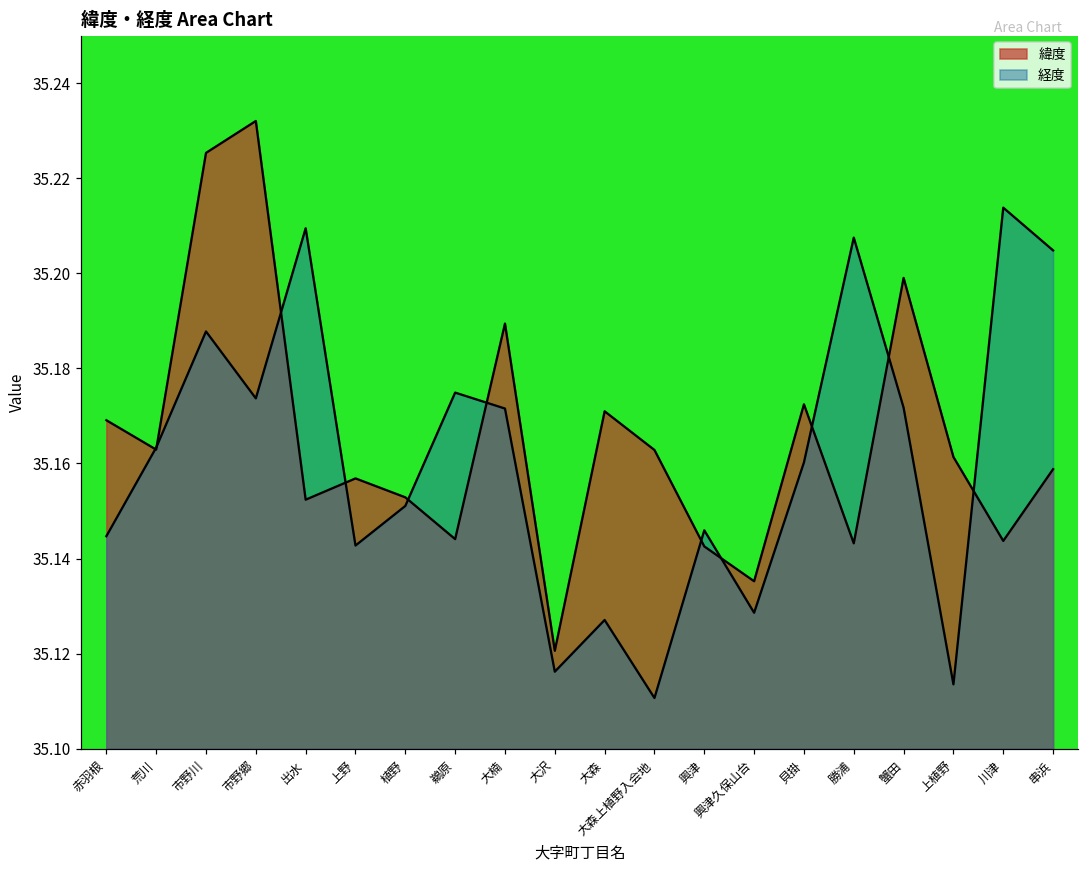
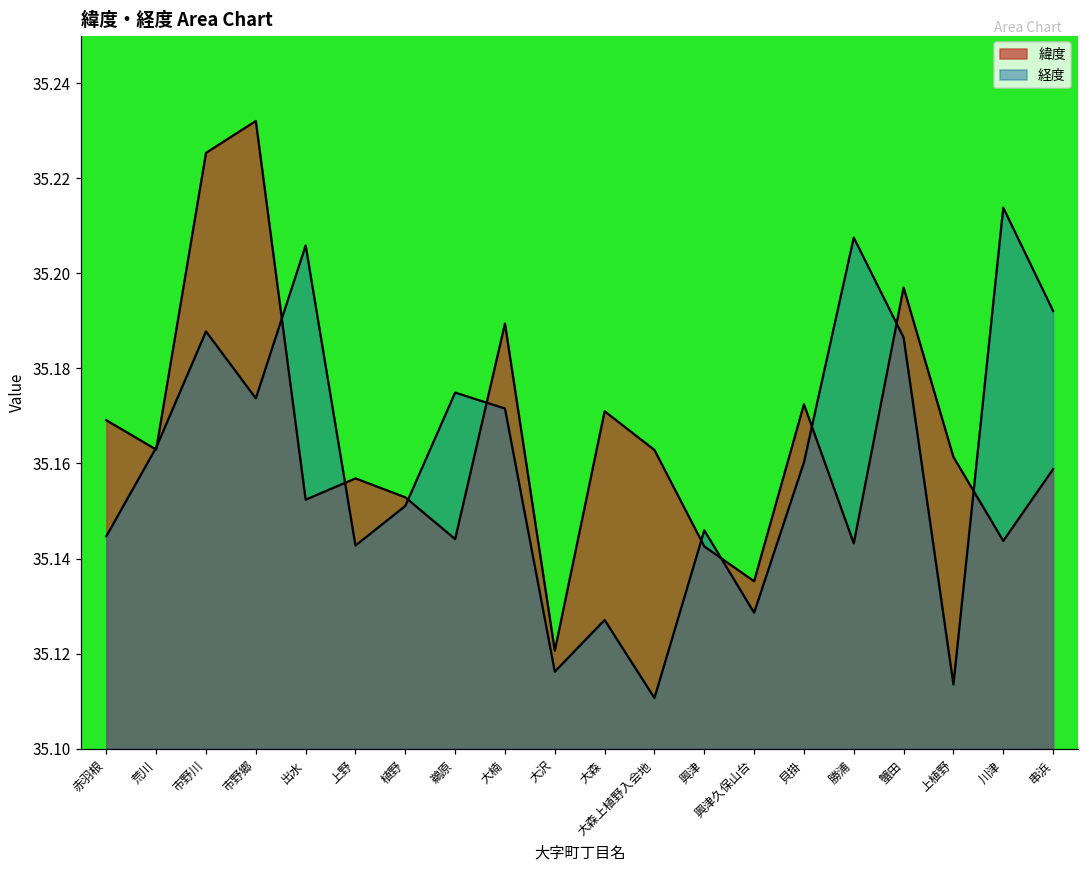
  {
    "緯度": {
      "赤羽根": 35.169,
      "市野川": 35.225,
      "市野郷": 35.232,
      "出水": 35.152,
      "上野": 35.157,
      "植野": 35.153,
      "鵜原": 35.144,
      "大楠": 35.189,
      "大沢": 35.121,
      "大森": 35.171,
      "大森上植野入会地": 35.163,
      "興津": 35.143,
      "興津久保山台": 35.135,
      "貝掛": 35.172,
      "勝浦": 35.143,
-     "蟹田": 35.199,
+     "蟹田": 35.197,
      "上植野": 35.161,
      "川津": 35.144,
      "串浜": 35.159
    },
    "経度": {
      "赤羽根": 35.145,
      "市野川": 35.188,
      "市野郷": 35.174,
-     "出水": 35.209,
+     "出水": 35.206,
      "上野": 35.143,
      "植野": 35.151,
      "鵜原": 35.175,
      "大楠": 35.172,
      "大沢": 35.116,
      "大森": 35.127,
      "大森上植野入会地": 35.111,
      "興津": 35.146,
      "興津久保山台": 35.129,
      "貝掛": 35.160,
      "勝浦": 35.208,
-     "蟹田": 35.172,
+     "蟹田": 35.187,
      "上植野": 35.114,
      "川津": 35.214,
-     "串浜": 35.205
+     "串浜": 35.192
    }
  }
